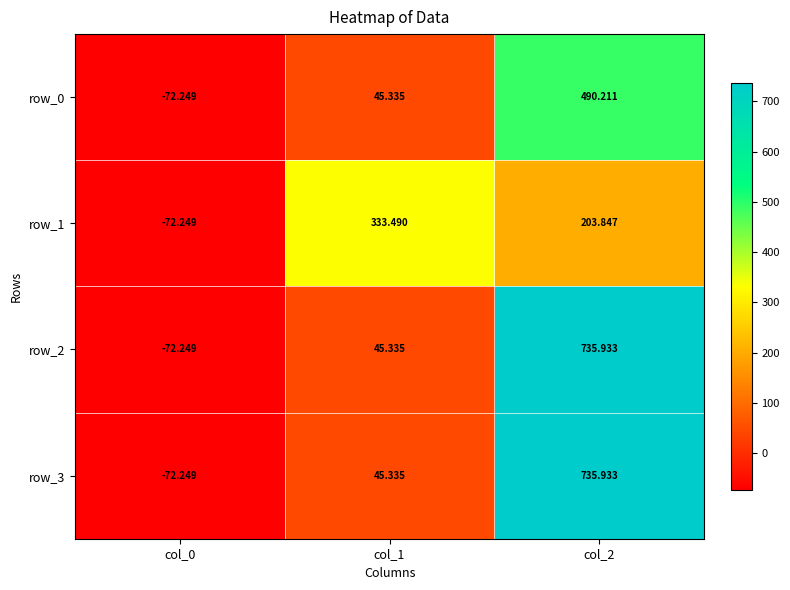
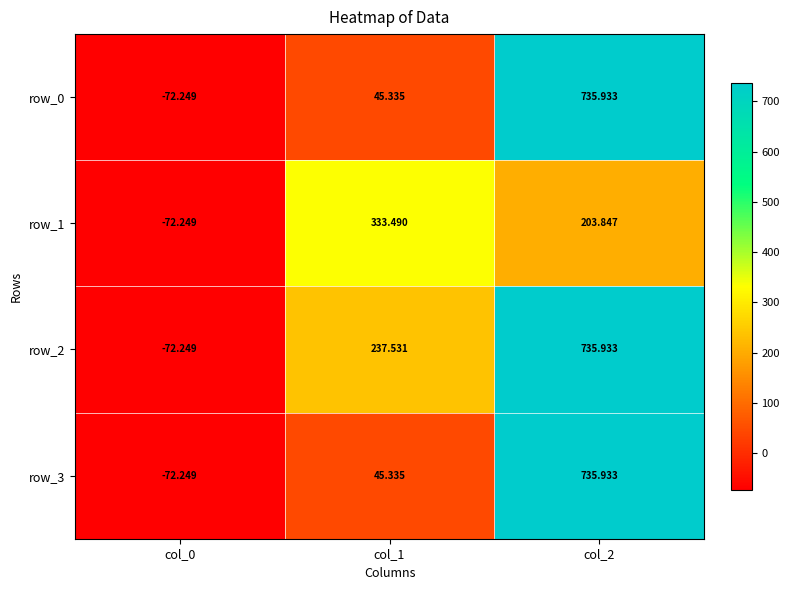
  {
    "row_0": {
      "col_0": -72.249,
      "col_1": 45.335,
-     "col_2": 490.211
+     "col_2": 735.933
    },
    "row_1": {
      "col_0": -72.249,
      "col_1": 333.490,
      "col_2": 203.847
    },
    "row_2": {
      "col_0": -72.249,
-     "col_1": 45.335,
+     "col_1": 237.531,
      "col_2": 735.933
    },
    "row_3": {
      "col_0": -72.249,
      "col_1": 45.335,
      "col_2": 735.933
    }
  }
